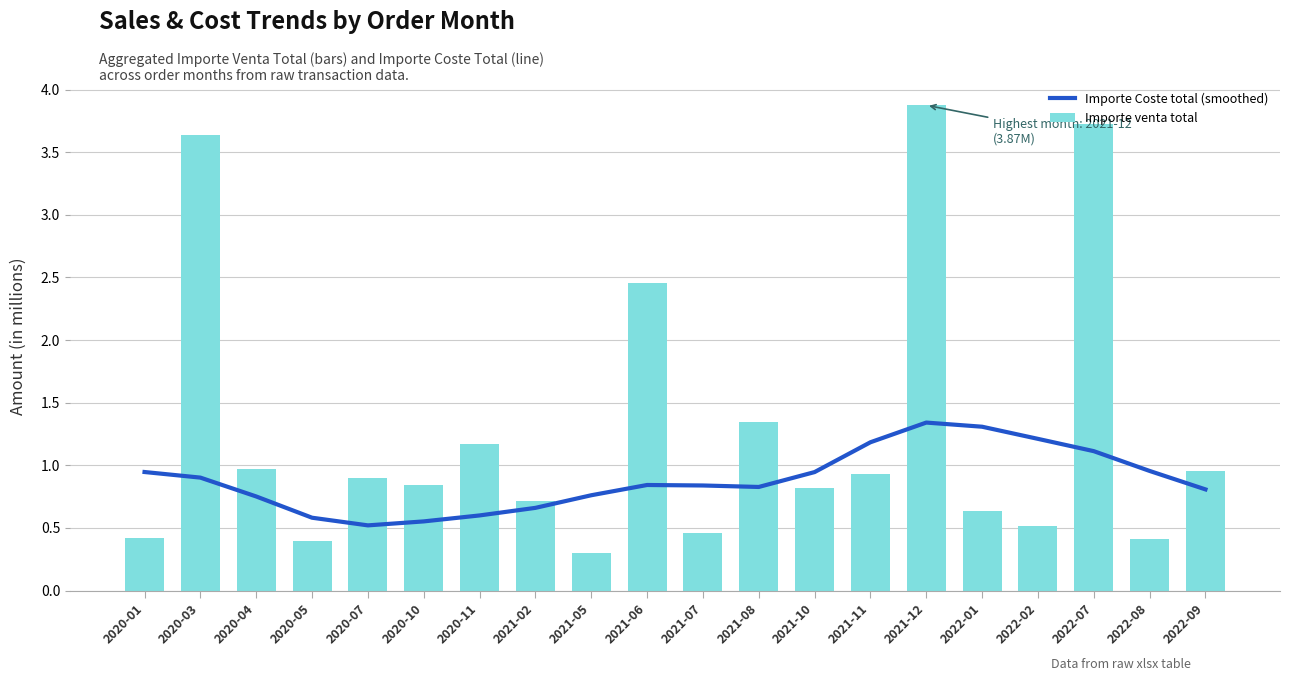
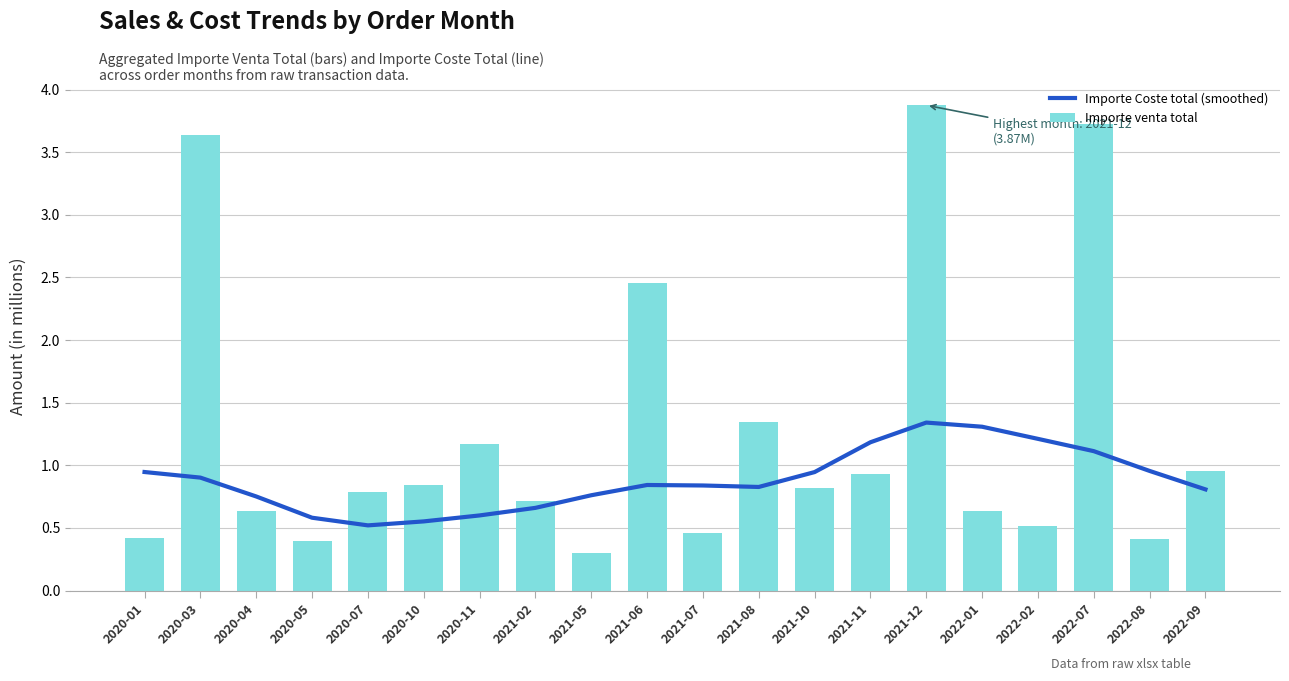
  {
    "Importe Coste total (smoothed)": {
      "2020-01": 0.95,
      "2020-03": 0.90,
      "2020-04": 0.75,
      "2020-05": 0.58,
      "2020-07": 0.52,
      "2020-10": 0.55,
      "2020-11": 0.60,
      "2021-02": 0.66,
      "2021-05": 0.76,
      "2021-06": 0.84,
      "2021-07": 0.84,
      "2021-08": 0.83,
      "2021-10": 0.95,
      "2021-11": 1.18,
      "2021-12": 1.34,
      "2022-01": 1.31,
      "2022-02": 1.21,
      "2022-07": 1.11,
      "2022-08": 0.95,
      "2022-09": 0.81
    },
    "Importe venta total": {
      "2020-01": 0.42,
      "2020-03": 3.64,
-     "2020-04": 0.97,
+     "2020-04": 0.63,
      "2020-05": 0.40,
-     "2020-07": 0.90,
+     "2020-07": 0.78,
      "2020-10": 0.84,
      "2020-11": 1.17,
      "2021-02": 0.72,
      "2021-05": 0.30,
      "2021-06": 2.46,
      "2021-07": 0.46,
      "2021-08": 1.34,
      "2021-10": 0.82,
      "2021-11": 0.93,
      "2022-01": 0.63,
      "2022-02": 0.52,
      "2022-08": 0.41,
      "2022-09": 0.96
    }
  }
